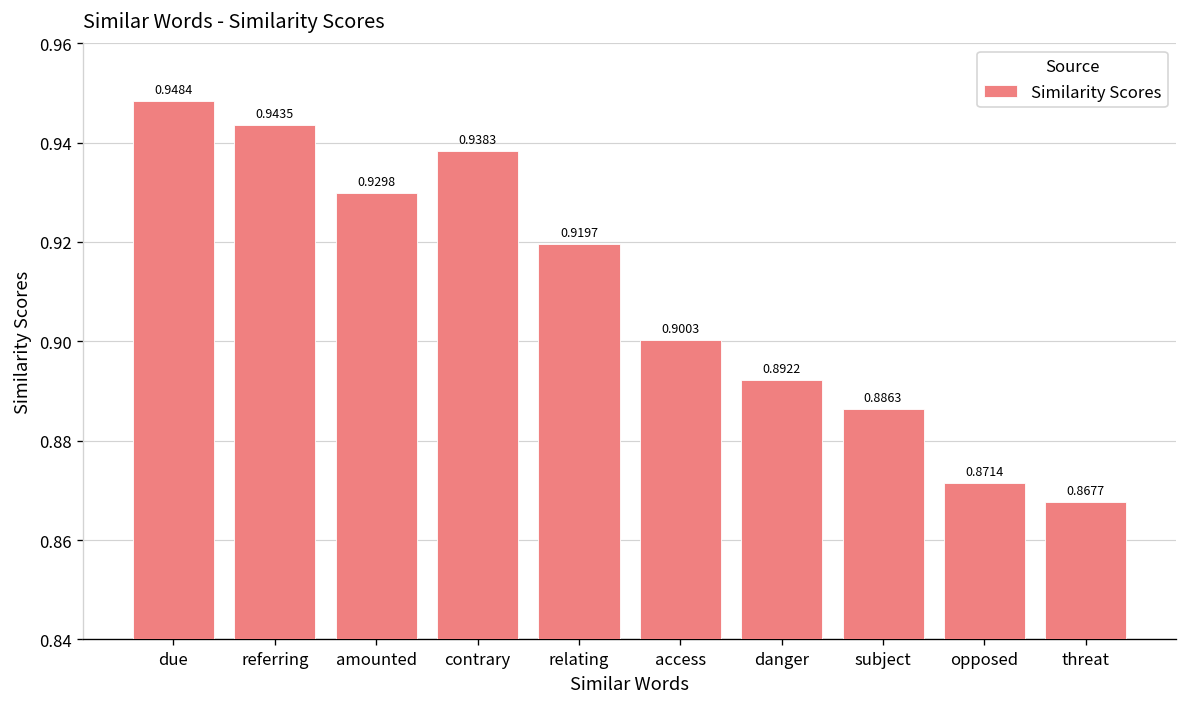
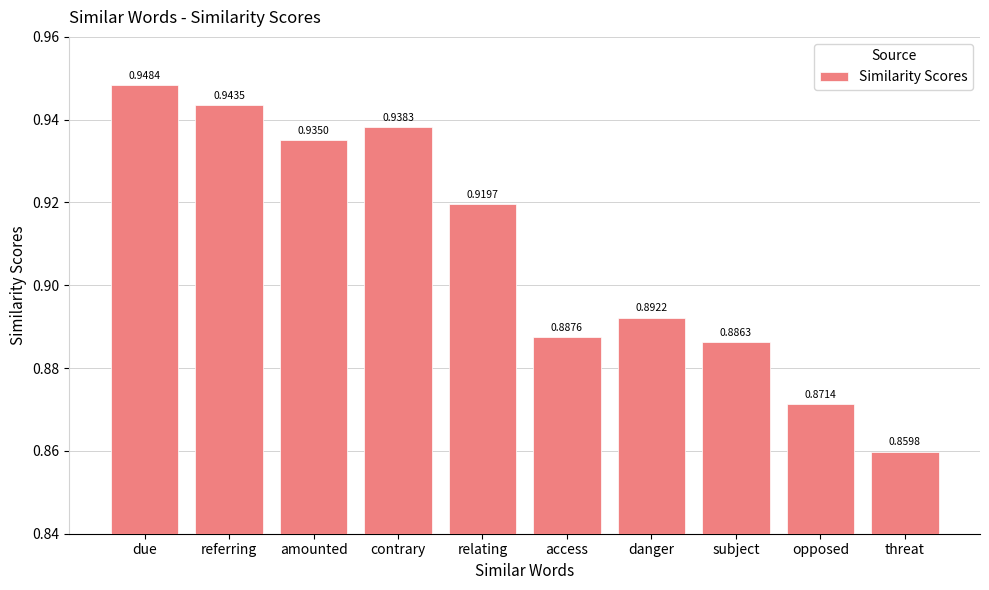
  {
    "due": 0.9484,
    "referring": 0.9435,
-   "amounted": 0.9298,
+   "amounted": 0.9350,
    "contrary": 0.9383,
    "relating": 0.9197,
-   "access": 0.9003,
+   "access": 0.8876,
    "danger": 0.8922,
    "subject": 0.8863,
    "opposed": 0.8714,
-   "threat": 0.8677
+   "threat": 0.8598
  }
